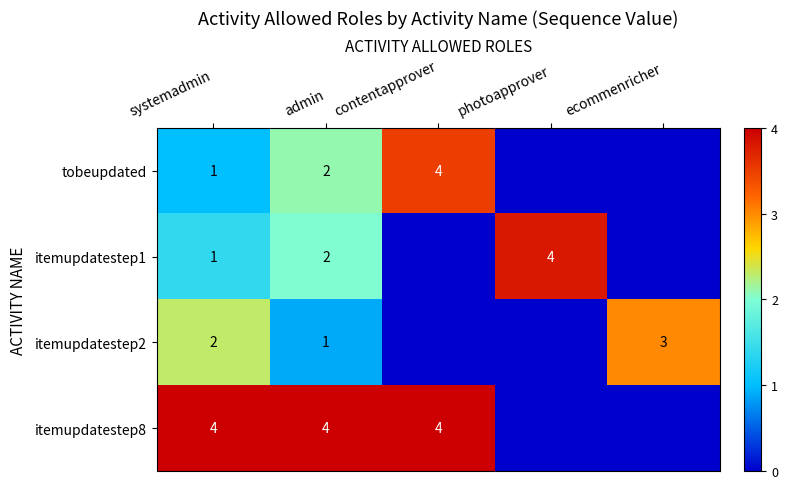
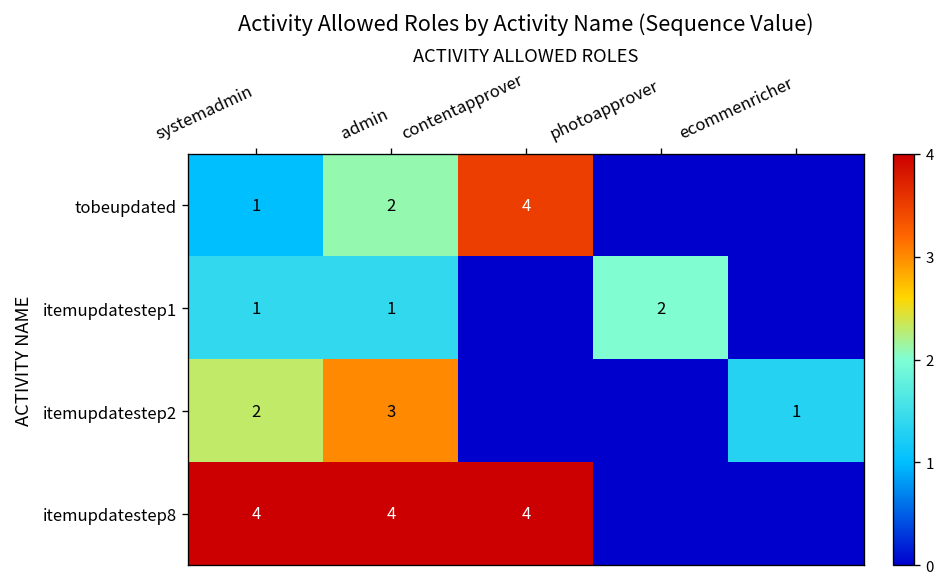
  {
    "tobeupdated": {
      "systemadmin": 1,
      "admin": 2,
      "contentapprover": 4
    },
    "itemupdatestep1": {
      "systemadmin": 1,
-     "admin": 2,
-     "photoapprover": 4
+     "admin": 1,
+     "photoapprover": 2
    },
    "itemupdatestep2": {
      "systemadmin": 2,
-     "admin": 1,
-     "ecommenricher": 3
+     "admin": 3,
+     "ecommenricher": 1
    },
    "itemupdatestep8": {
      "systemadmin": 4,
      "admin": 4,
      "contentapprover": 4
    }
  }
